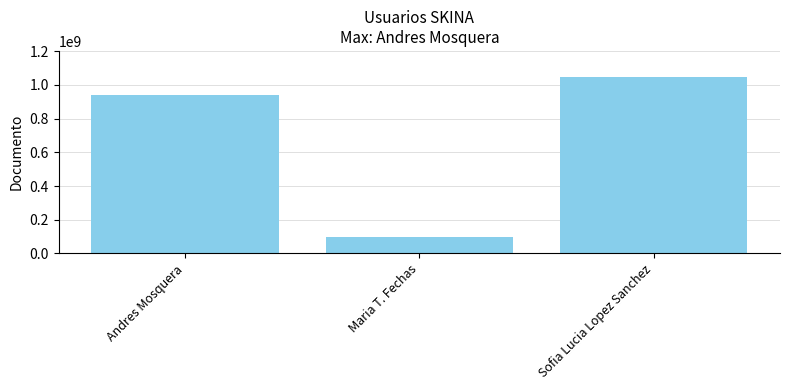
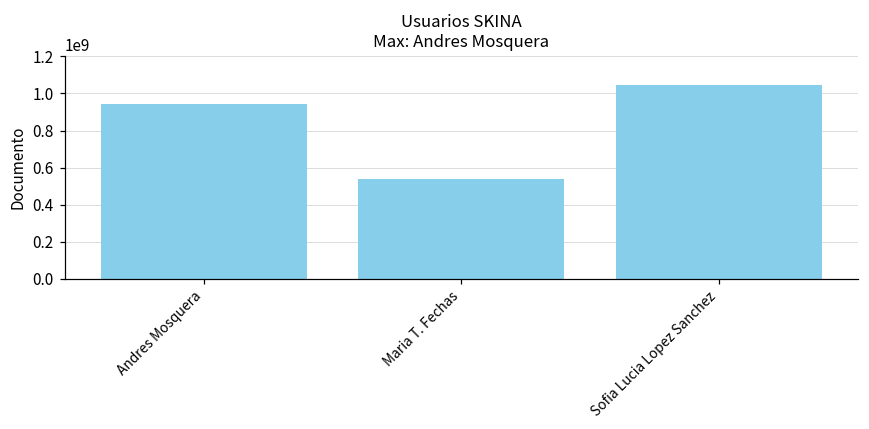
  {
    "Andres Mosquera": 940000000,
-   "Maria T. Fechas": 100000000,
+   "Maria T. Fechas": 540000000,
    "Sofia Lucia Lopez Sanchez": 1050000000
  }
